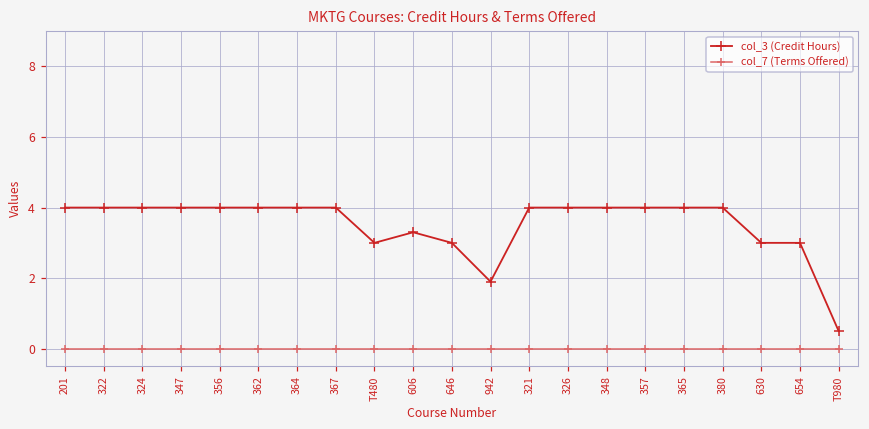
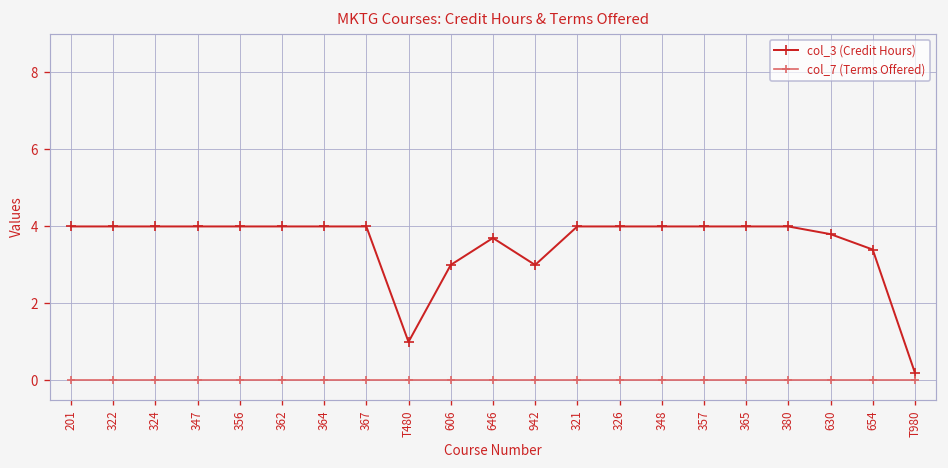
  {
    "col_3 (Credit Hours)": {
      "201": 4.0,
      "322": 4.0,
      "324": 4.0,
      "347": 4.0,
      "356": 4.0,
      "362": 4.0,
      "364": 4.0,
      "367": 4.0,
-     "T480": 3,
-     "606": 3.3,
-     "646": 3.0,
-     "942": 1.9,
+     "T480": 1,
+     "606": 3.0,
+     "646": 3.7,
+     "942": 3.0,
      "321": 4.0,
      "326": 4.0,
      "348": 4.0,
      "357": 4.0,
      "365": 4.0,
      "380": 4.0,
-     "630": 3.0,
-     "654": 3.0,
-     "T980": 0.5
+     "630": 3.8,
+     "654": 3.4,
+     "T980": 0.2
    },
    "col_7 (Terms Offered)": {
      "201": 0.0,
      "322": 0.0,
      "324": 0.0,
      "347": 0.0,
      "356": 0.0,
      "362": 0.0,
      "364": 0.0,
      "367": 0.0,
      "T480": 0.0,
      "606": 0.0,
      "646": 0.0,
      "942": 0.0,
      "321": 0.0,
      "326": 0.0,
      "348": 0.0,
      "357": 0.0,
      "365": 0.0,
      "380": 0.0,
      "630": 0.0,
      "654": 0.0,
      "T980": 0.0
    }
  }
